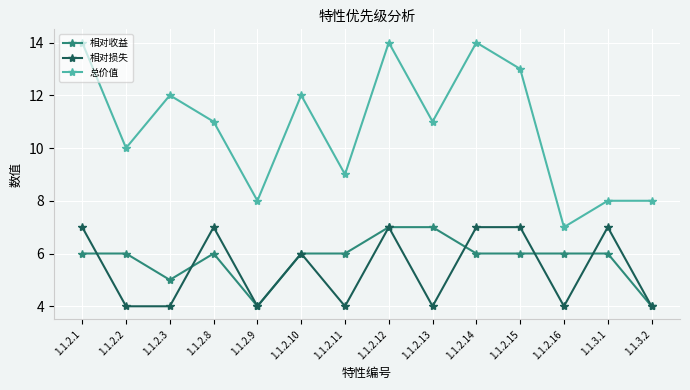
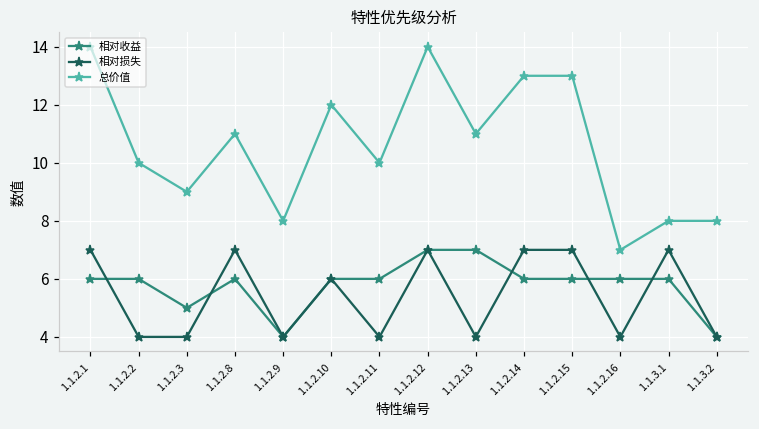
  {
    "总价值": {
      "1.1.2.2": 10,
-     "1.1.2.3": 12,
+     "1.1.2.3": 9,
      "1.1.2.8": 11,
      "1.1.2.9": 8,
      "1.1.2.10": 12,
-     "1.1.2.11": 9,
+     "1.1.2.11": 10,
      "1.1.2.12": 14,
      "1.1.2.13": 11,
-     "1.1.2.14": 14,
+     "1.1.2.14": 13,
      "1.1.2.15": 13,
      "1.1.2.16": 7,
      "1.1.3.1": 8,
      "1.1.3.2": 8
    }
  }
